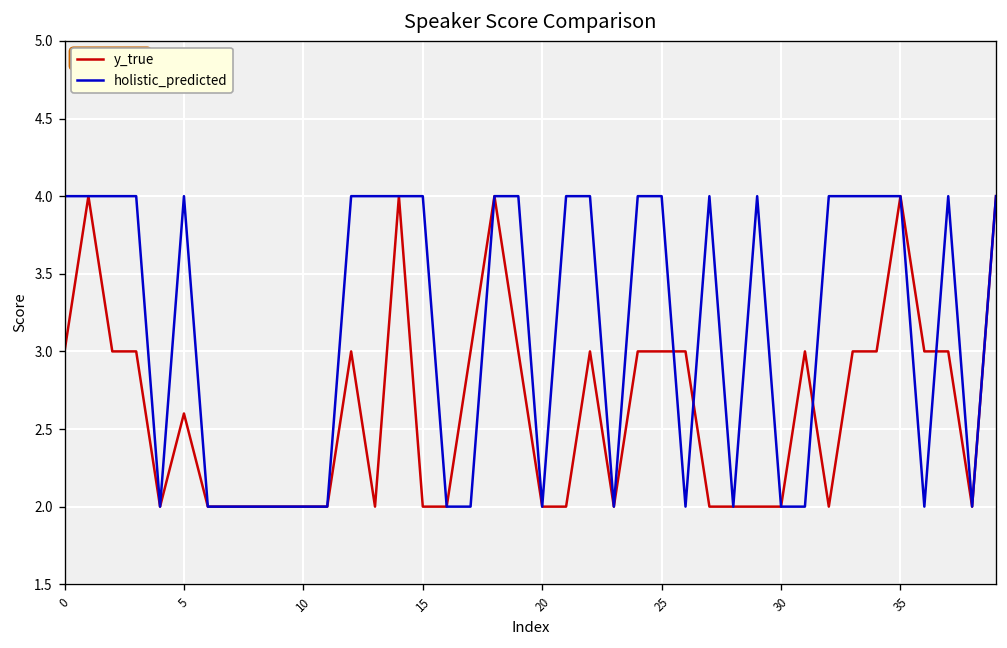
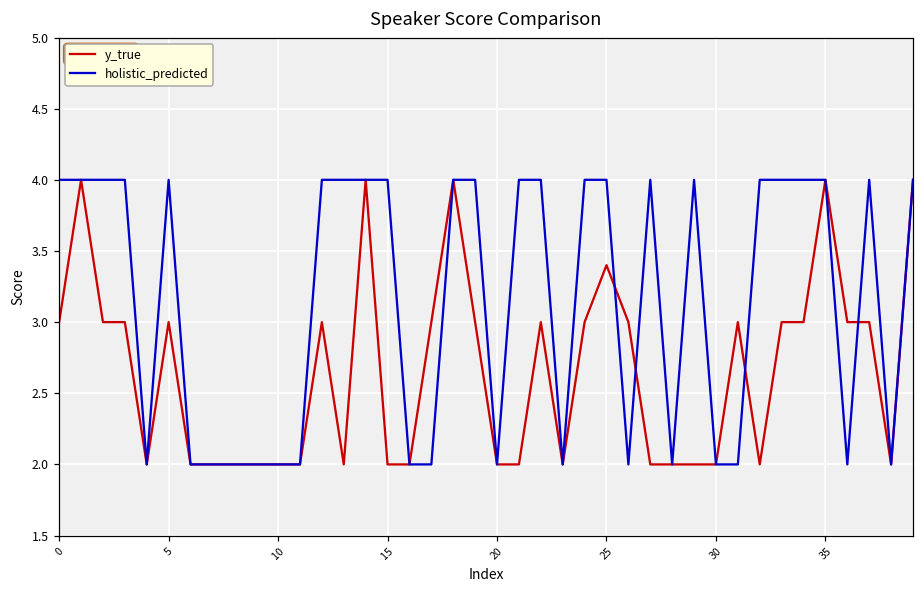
  {
    "y_true": {
      "0": 3.0,
-     "5": 2.6,
+     "5": 3.0,
      "15": 2.0,
-     "25": 3.0
+     "25": 3.4
    },
    "holistic_predicted": {
      "0": 4.0,
      "5": 4.0,
      "15": 4.0,
      "25": 4.0
    }
  }
